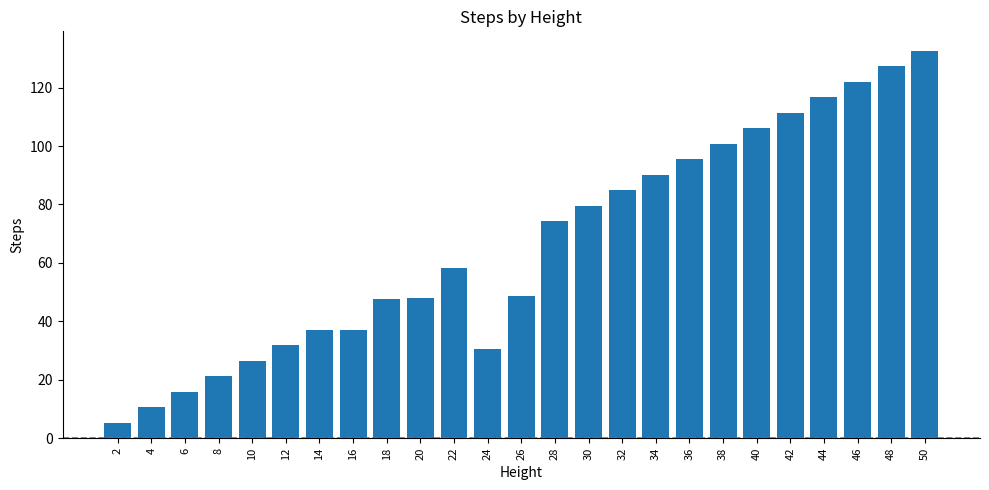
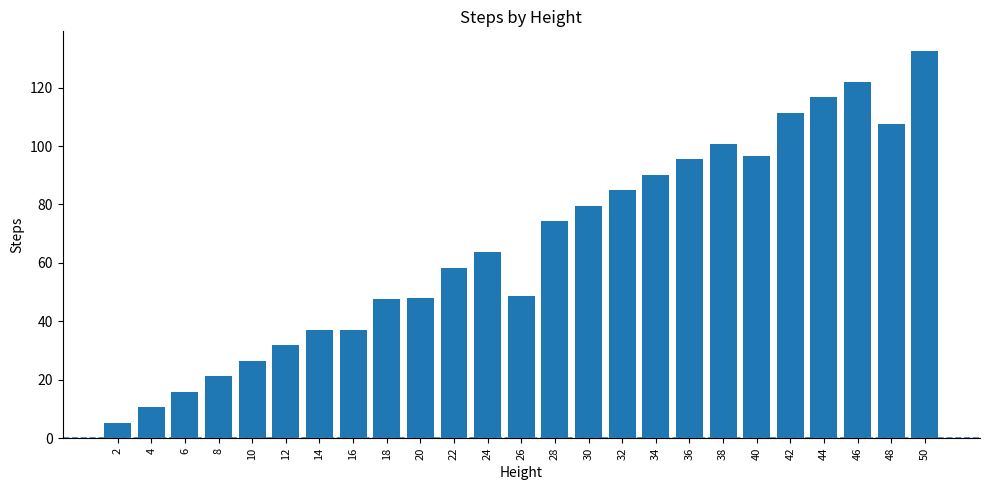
  {
    "2": 5,
    "4": 11,
    "6": 16,
    "8": 21,
    "10": 27,
    "12": 32,
    "14": 37,
    "16": 37,
    "18": 48,
    "20": 48,
    "22": 58,
-   "24": 30,
+   "24": 64,
    "26": 49,
    "28": 74,
    "30": 80,
    "32": 85,
    "34": 90,
    "36": 95,
    "38": 101,
-   "40": 106,
+   "40": 96,
    "42": 111,
    "44": 117,
    "46": 122,
-   "48": 127,
+   "48": 107,
    "50": 133
  }
